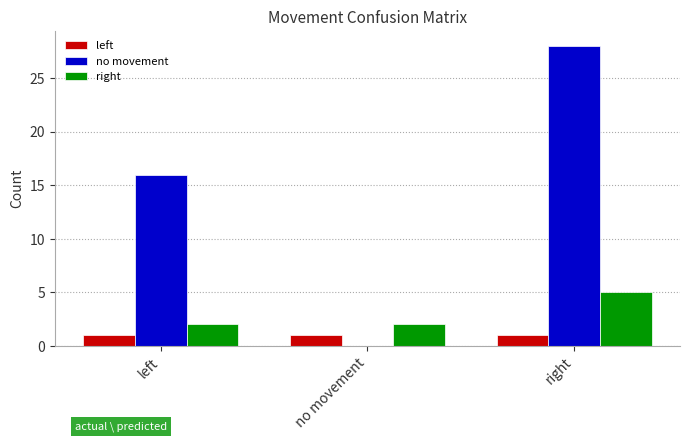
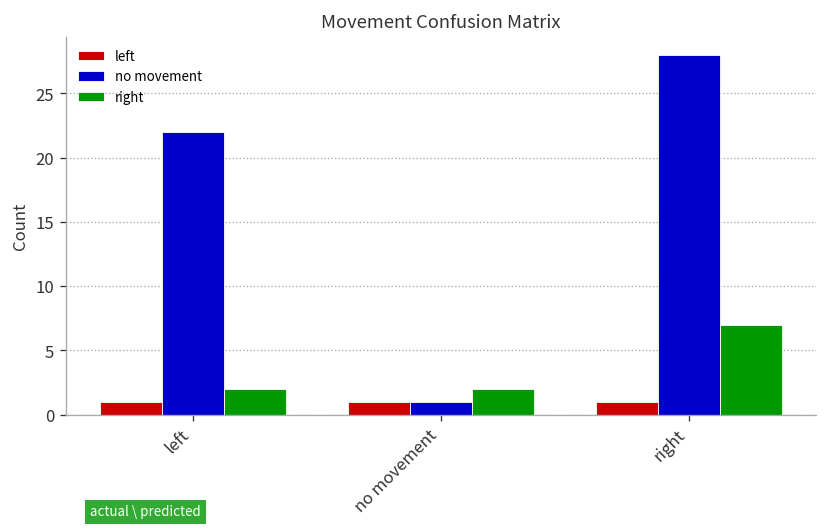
  {
    "left": {
      "left": 1,
      "no movement": 1,
      "right": 1
    },
    "no movement": {
-     "left": 16,
-     "no movement": 0,
+     "left": 22,
+     "no movement": 1,
      "right": 28
    },
    "right": {
      "left": 2,
      "no movement": 2,
-     "right": 5
+     "right": 7
    }
  }
